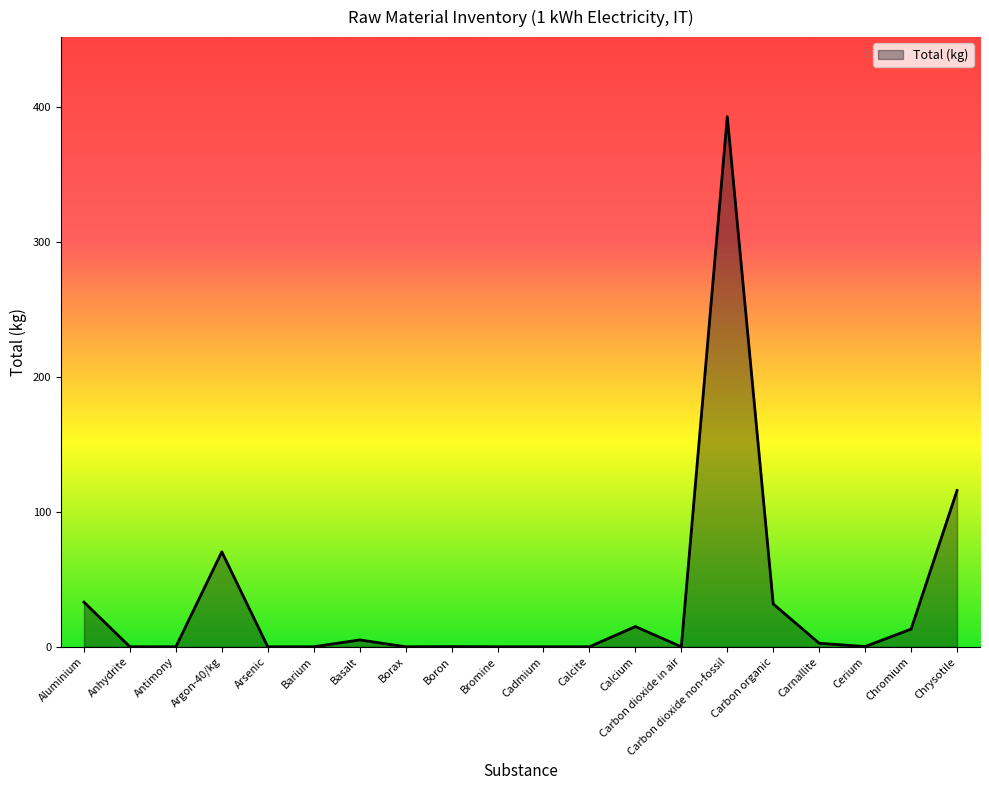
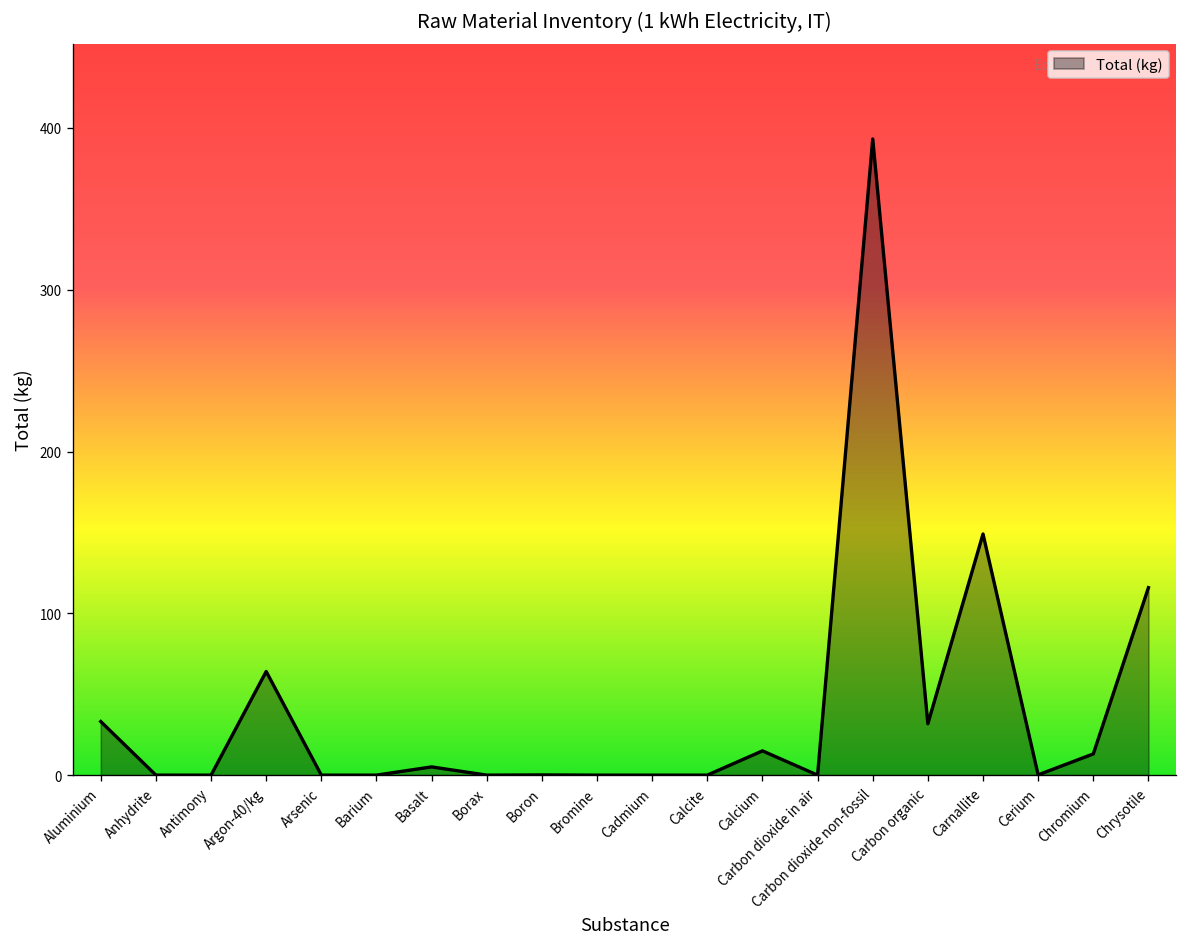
  {
    "Aluminium": 33,
    "Anhydrite": 0,
    "Antimony": 0,
-   "Argon-40/kg": 70,
+   "Argon-40/kg": 64,
    "Arsenic": 0,
    "Barium": 0,
    "Basalt": 5,
    "Borax": 0,
    "Boron": 0,
    "Bromine": 0,
    "Cadmium": 0,
    "Calcite": 0,
    "Calcium": 15,
    "Carbon dioxide in air": 0,
    "Carbon dioxide non-fossil": 393,
    "Carbon organic": 32,
-   "Carnallite": 3,
+   "Carnallite": 149,
    "Cerium": 0,
    "Chromium": 13,
    "Chrysotile": 116
  }
